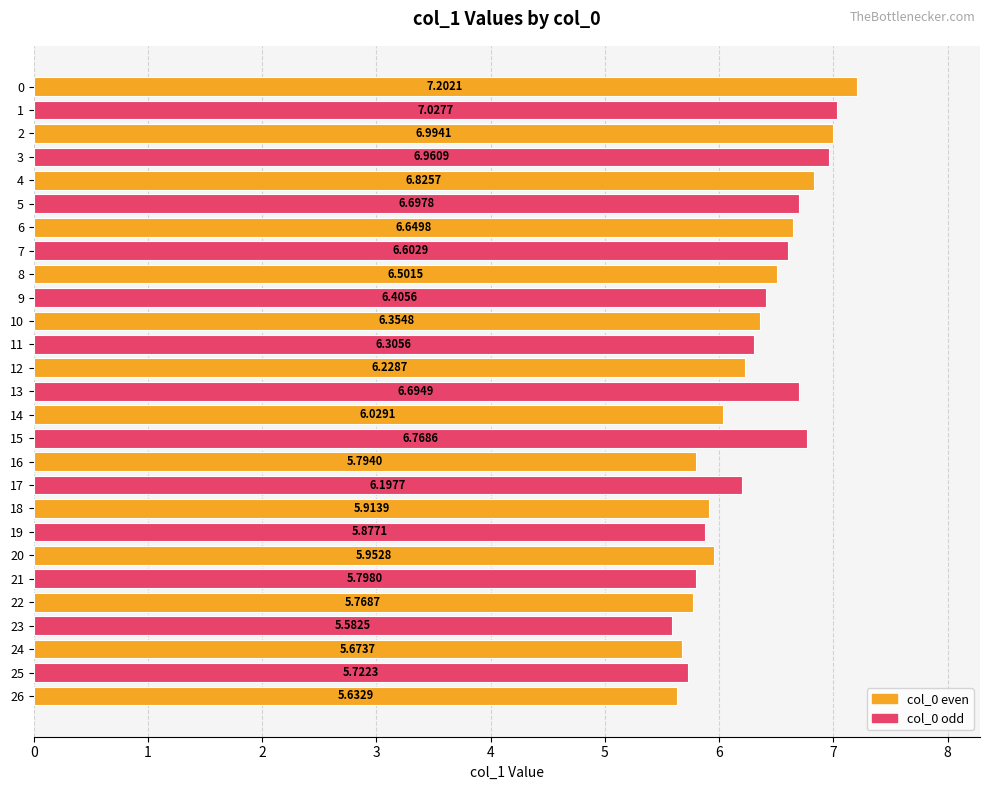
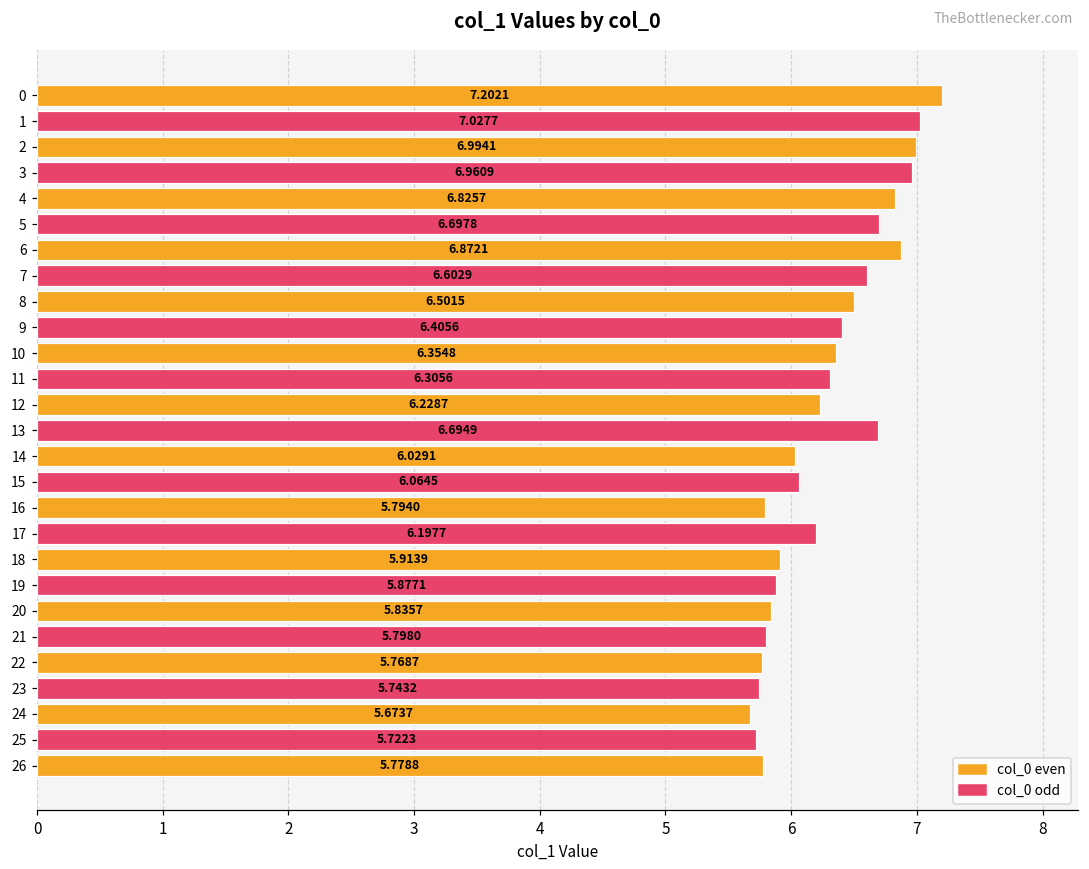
  {
    "0": 7.2021,
    "1": 7.0277,
    "2": 6.9941,
    "3": 6.9609,
    "4": 6.8257,
    "5": 6.6978,
-   "6": 6.6498,
+   "6": 6.8721,
    "7": 6.6029,
    "8": 6.5015,
    "9": 6.4056,
    "10": 6.3548,
    "11": 6.3056,
    "12": 6.2287,
    "13": 6.6949,
    "14": 6.0291,
-   "15": 6.7686,
+   "15": 6.0645,
    "16": 5.7940,
    "17": 6.1977,
    "18": 5.9139,
    "19": 5.8771,
-   "20": 5.9528,
+   "20": 5.8357,
    "21": 5.7980,
    "22": 5.7687,
-   "23": 5.5825,
+   "23": 5.7432,
    "24": 5.6737,
    "25": 5.7223,
-   "26": 5.6329
+   "26": 5.7788
  }
